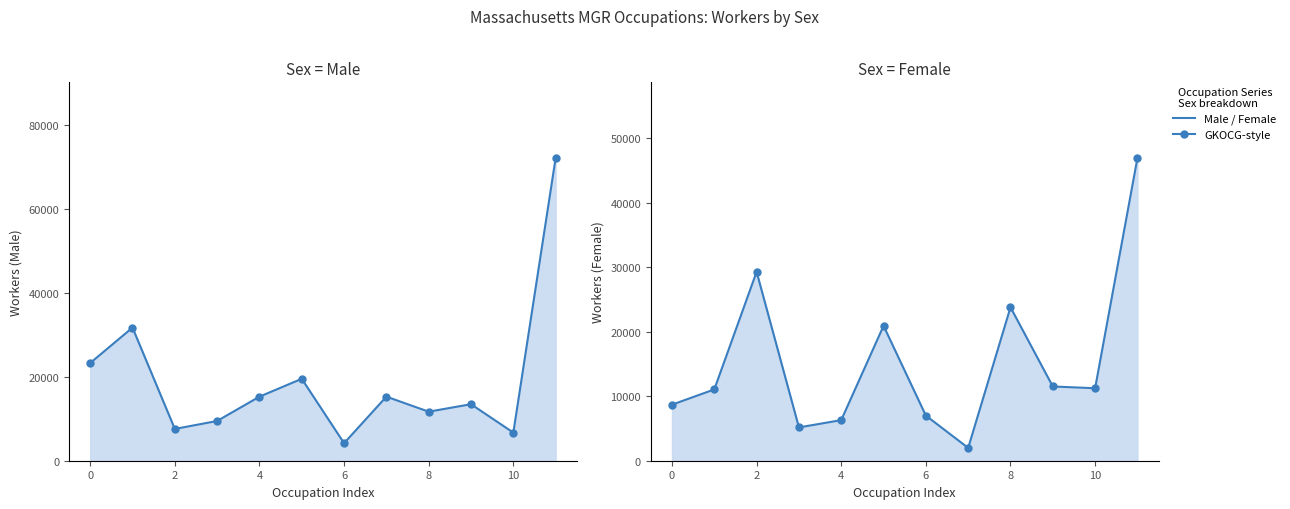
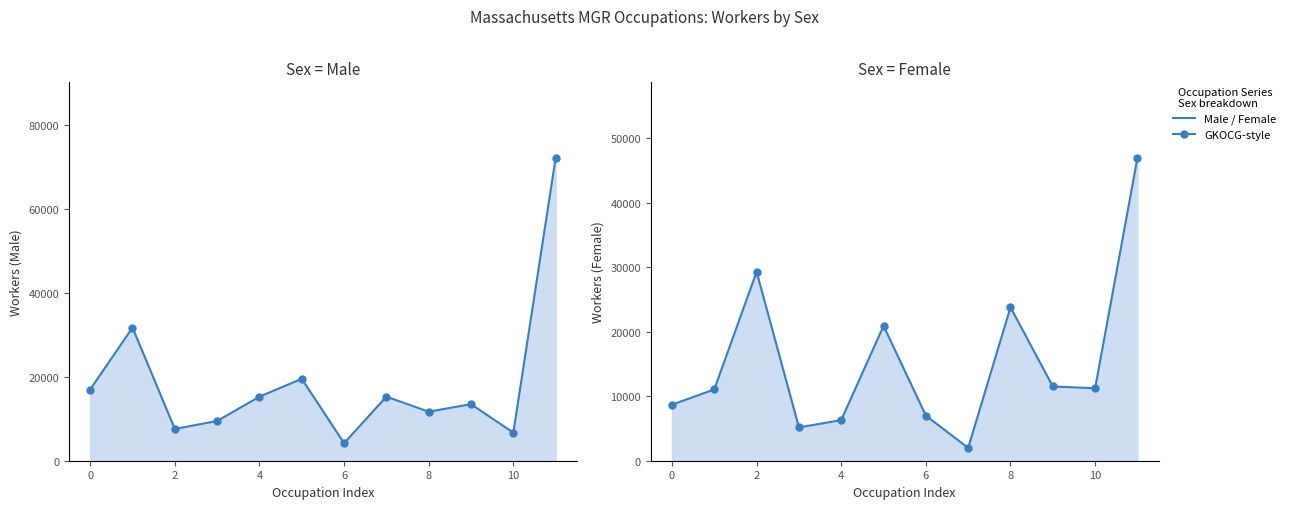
  {
    "Sex = Male": {
-     "0": 23000,
+     "0": 17000,
      "2": 8000,
      "4": 15000,
      "6": 4000,
      "8": 12000,
      "10": 7000
    },
    "Sex = Female": {
      "0": 9000,
      "2": 29000,
      "4": 6000,
      "6": 7000,
      "8": 24000,
      "10": 11000
    }
  }
